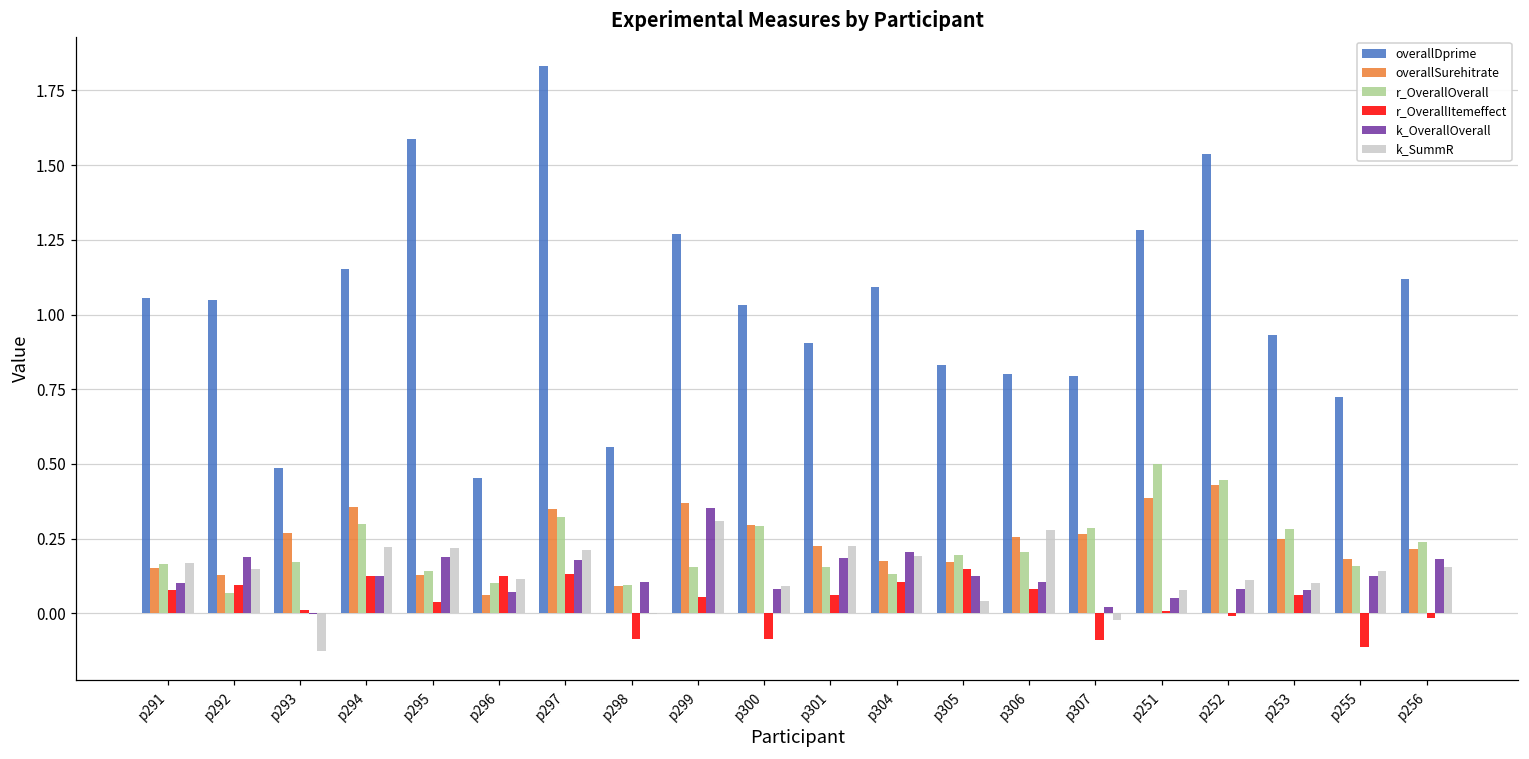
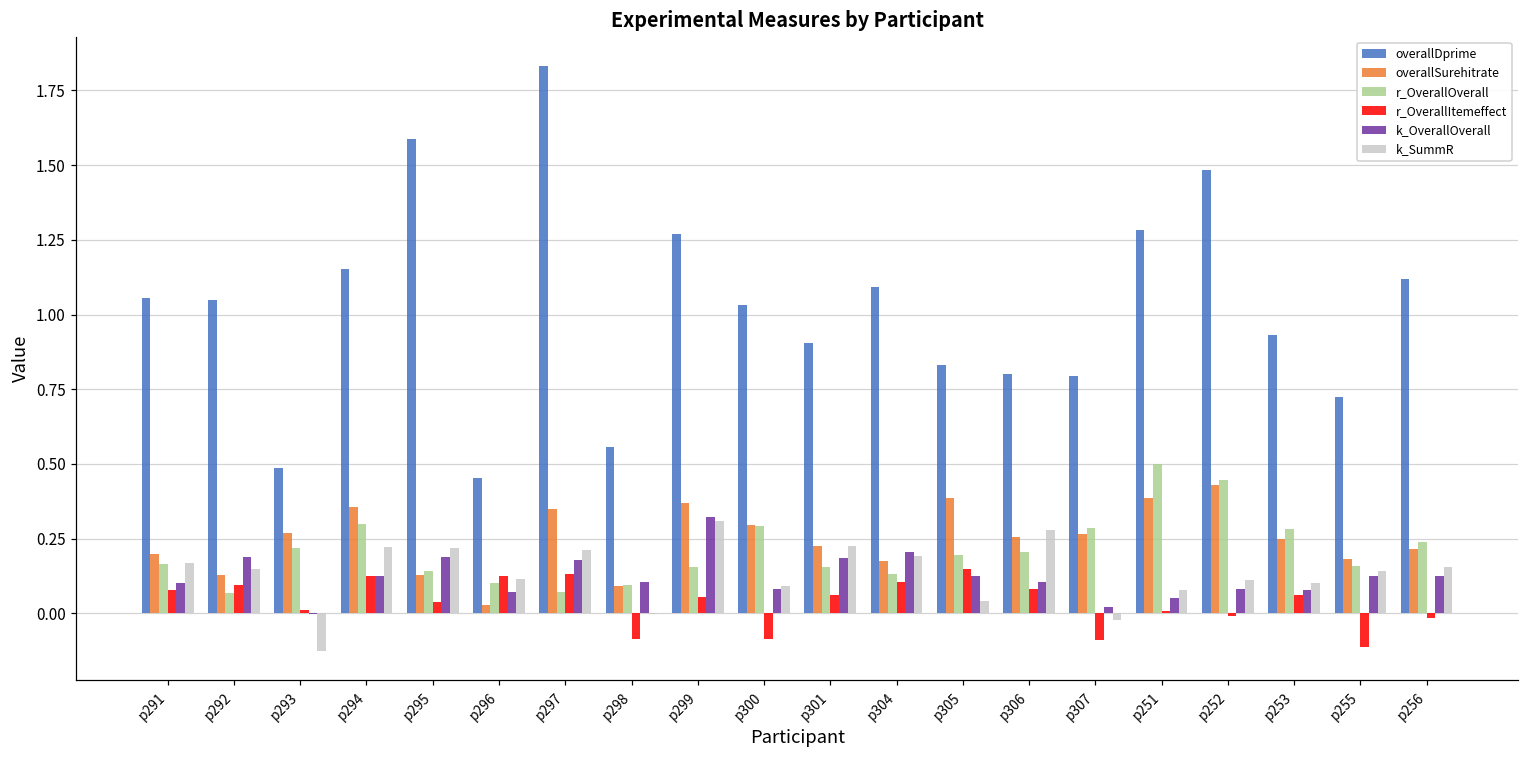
  {
    "overallDprime": {
      "p291": 1.05,
      "p292": 1.05,
      "p293": 0.49,
      "p294": 1.15,
      "p295": 1.59,
      "p296": 0.45,
      "p297": 1.83,
      "p298": 0.56,
      "p299": 1.27,
      "p300": 1.03,
      "p301": 0.90,
      "p304": 1.09,
      "p305": 0.83,
      "p306": 0.80,
      "p307": 0.80,
      "p251": 1.28,
-     "p252": 1.54,
+     "p252": 1.48,
      "p253": 0.93,
      "p255": 0.72,
      "p256": 1.12
    },
    "overallSurehitrate": {
-     "p291": 0.15,
+     "p291": 0.20,
      "p292": 0.13,
      "p293": 0.27,
      "p294": 0.36,
      "p295": 0.13,
-     "p296": 0.06,
+     "p296": 0.03,
      "p297": 0.35,
      "p298": 0.09,
      "p299": 0.37,
      "p300": 0.30,
      "p301": 0.23,
      "p304": 0.17,
-     "p305": 0.17,
+     "p305": 0.38,
      "p306": 0.26,
      "p307": 0.26,
      "p251": 0.39,
      "p252": 0.43,
      "p253": 0.25,
      "p255": 0.18,
      "p256": 0.22
    },
    "r_OverallOverall": {
      "p291": 0.16,
      "p292": 0.07,
-     "p293": 0.17,
+     "p293": 0.22,
      "p294": 0.30,
      "p295": 0.14,
      "p296": 0.10,
-     "p297": 0.32,
+     "p297": 0.07,
      "p298": 0.10,
      "p299": 0.15,
      "p300": 0.29,
      "p301": 0.16,
      "p304": 0.13,
      "p305": 0.19,
      "p306": 0.20,
      "p307": 0.29,
      "p251": 0.50,
      "p252": 0.45,
      "p253": 0.28,
      "p255": 0.16,
      "p256": 0.24
    },
    "r_OverallItemeffect": {
      "p291": 0.08,
      "p292": 0.09,
      "p293": 0.01,
      "p294": 0.12,
      "p295": 0.04,
      "p296": 0.12,
      "p297": 0.13,
      "p298": -0.09,
      "p299": 0.05,
      "p300": -0.09,
      "p301": 0.06,
      "p304": 0.11,
      "p305": 0.15,
      "p306": 0.08,
      "p307": -0.09,
      "p253": 0.06,
      "p255": -0.11,
      "p256": -0.02
    },
    "k_OverallOverall": {
      "p291": 0.10,
      "p292": 0.19,
      "p294": 0.12,
      "p295": 0.19,
      "p296": 0.07,
      "p297": 0.18,
      "p298": 0.10,
-     "p299": 0.35,
+     "p299": 0.32,
      "p300": 0.08,
      "p301": 0.18,
      "p304": 0.20,
      "p305": 0.12,
      "p306": 0.11,
      "p307": 0.02,
      "p251": 0.05,
      "p252": 0.08,
      "p253": 0.08,
      "p255": 0.12,
-     "p256": 0.18
+     "p256": 0.12
    },
    "k_SummR": {
      "p291": 0.17,
      "p292": 0.15,
      "p293": -0.13,
      "p294": 0.22,
      "p295": 0.22,
      "p296": 0.11,
      "p297": 0.21,
      "p299": 0.31,
      "p300": 0.09,
      "p301": 0.23,
      "p304": 0.19,
      "p305": 0.04,
      "p306": 0.28,
      "p307": -0.02,
      "p251": 0.08,
      "p252": 0.11,
      "p253": 0.10,
      "p255": 0.14,
      "p256": 0.15
    }
  }
